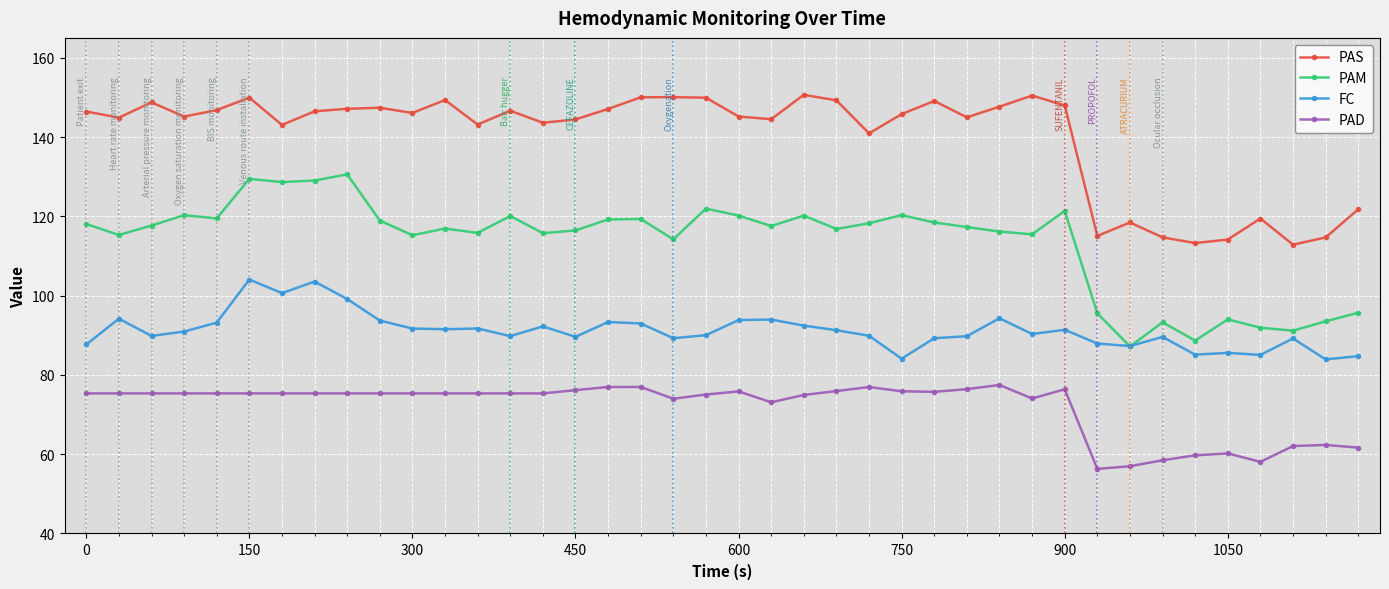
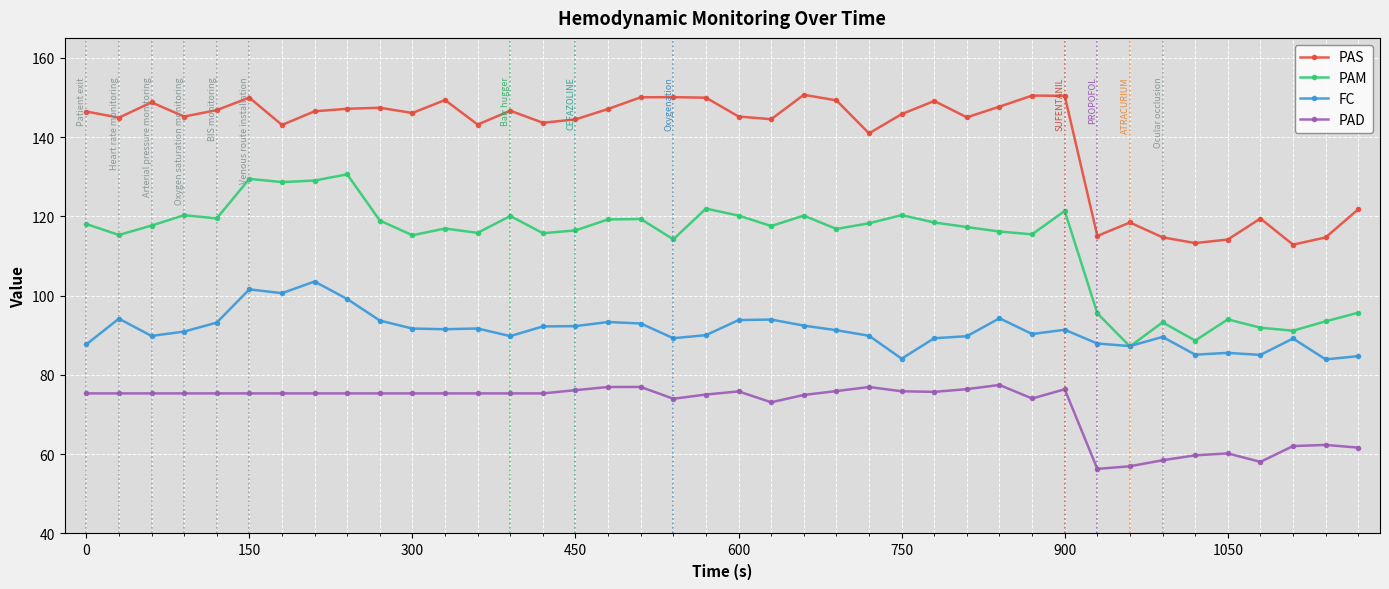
  {
    "PAS": {
      "0": 146,
      "150": 150,
      "300": 146,
      "450": 144,
      "600": 145,
      "750": 146,
-     "900": 148,
+     "900": 150,
      "1050": 114
    },
    "PAM": {
      "0": 118,
      "150": 129,
      "300": 115,
      "450": 116,
      "600": 120,
      "750": 120,
      "900": 121,
      "1050": 94
    },
    "FC": {
      "0": 88,
-     "150": 104,
+     "150": 102,
      "300": 92,
-     "450": 90,
+     "450": 92,
      "600": 94,
      "750": 84,
      "900": 91,
      "1050": 86
    },
    "PAD": {
      "0": 75,
      "150": 75,
      "300": 75,
      "450": 76,
      "600": 76,
      "750": 76,
      "900": 76,
      "1050": 60
    }
  }
